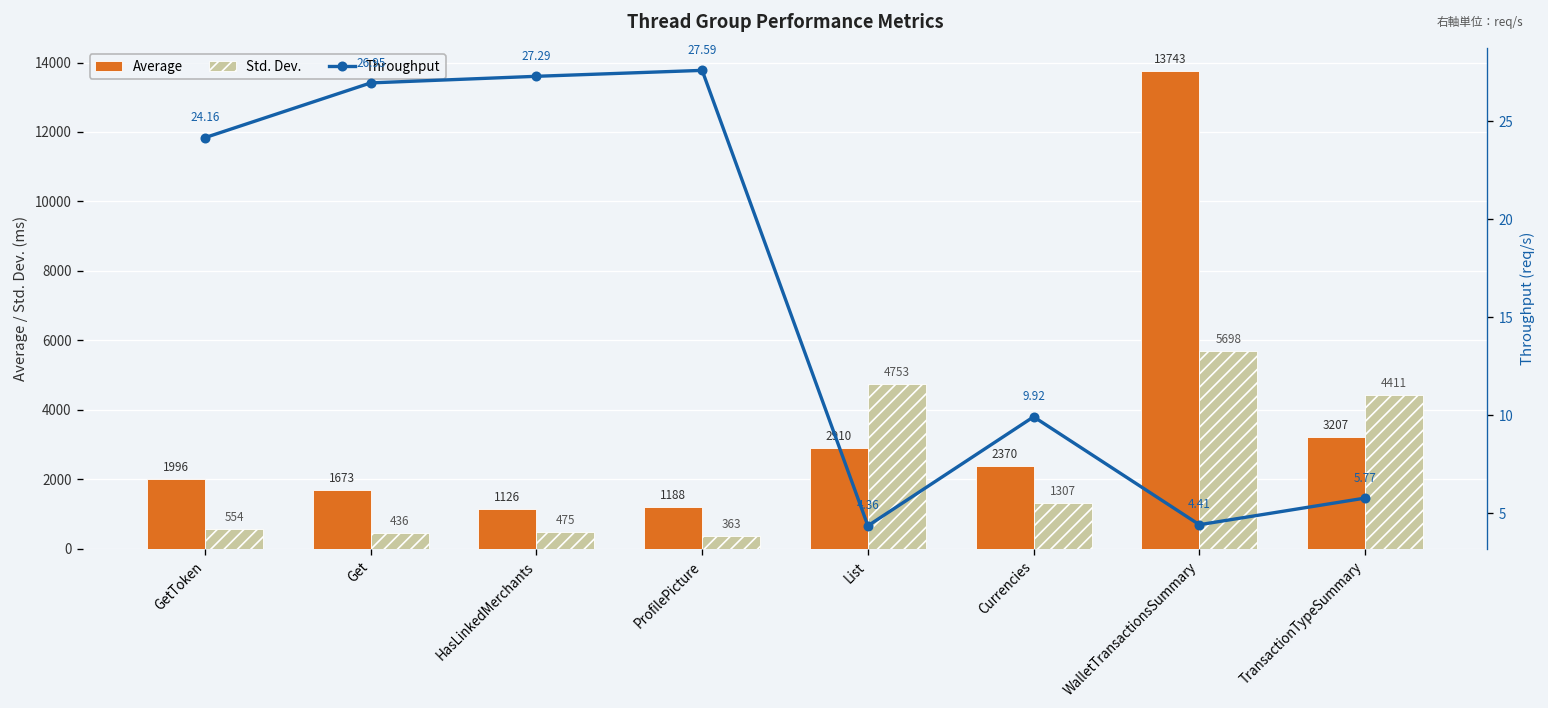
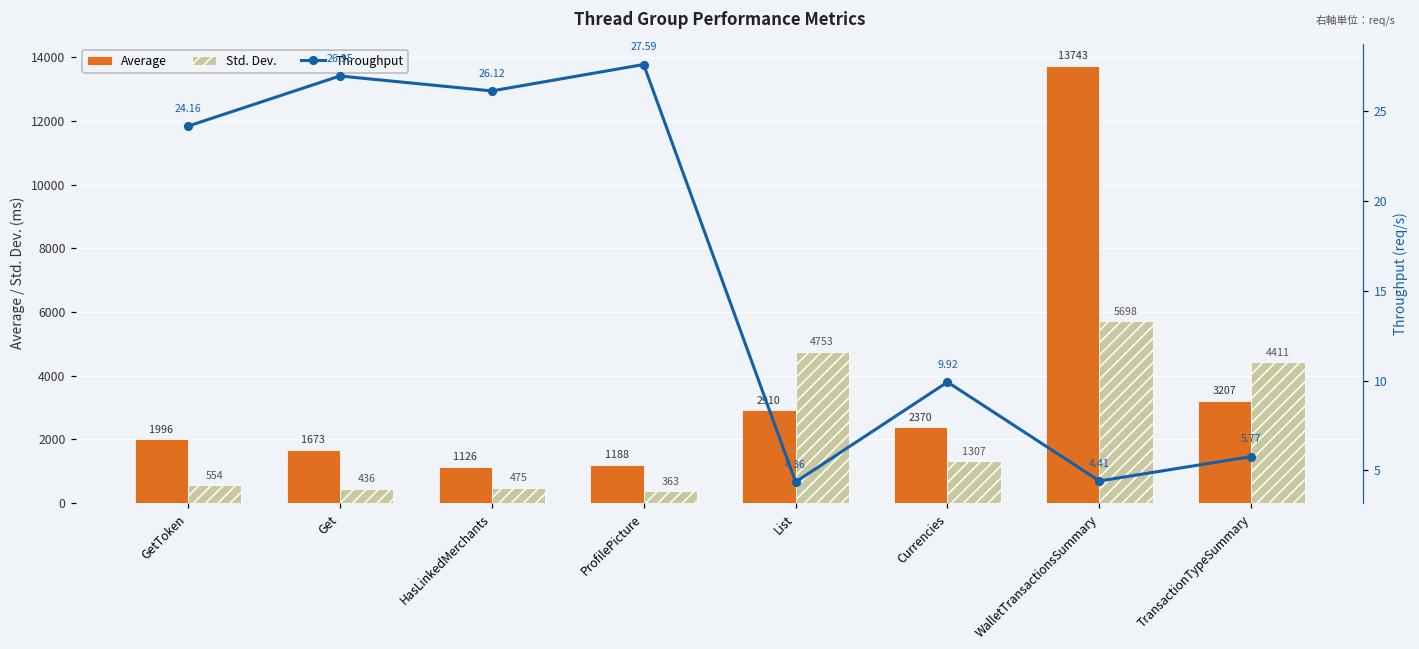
  {
    "Average": {
      "GetToken": 1996,
      "Get": 1673,
      "HasLinkedMerchants": 1126,
      "ProfilePicture": 1188,
      "List": 2910,
      "Currencies": 2370,
      "WalletTransactionsSummary": 13743,
      "TransactionTypeSummary": 3207
    },
    "Std. Dev.": {
      "GetToken": 554,
      "TransactionTypeSummary": 4411
    },
    "Throughput": {
      "GetToken": 24.16,
-     "HasLinkedMerchants": 27.29,
+     "HasLinkedMerchants": 26.12,
      "ProfilePicture": 27.59,
      "List": 4.36,
      "Currencies": 9.92,
      "WalletTransactionsSummary": 4.41,
      "TransactionTypeSummary": 5.77
    }
  }
